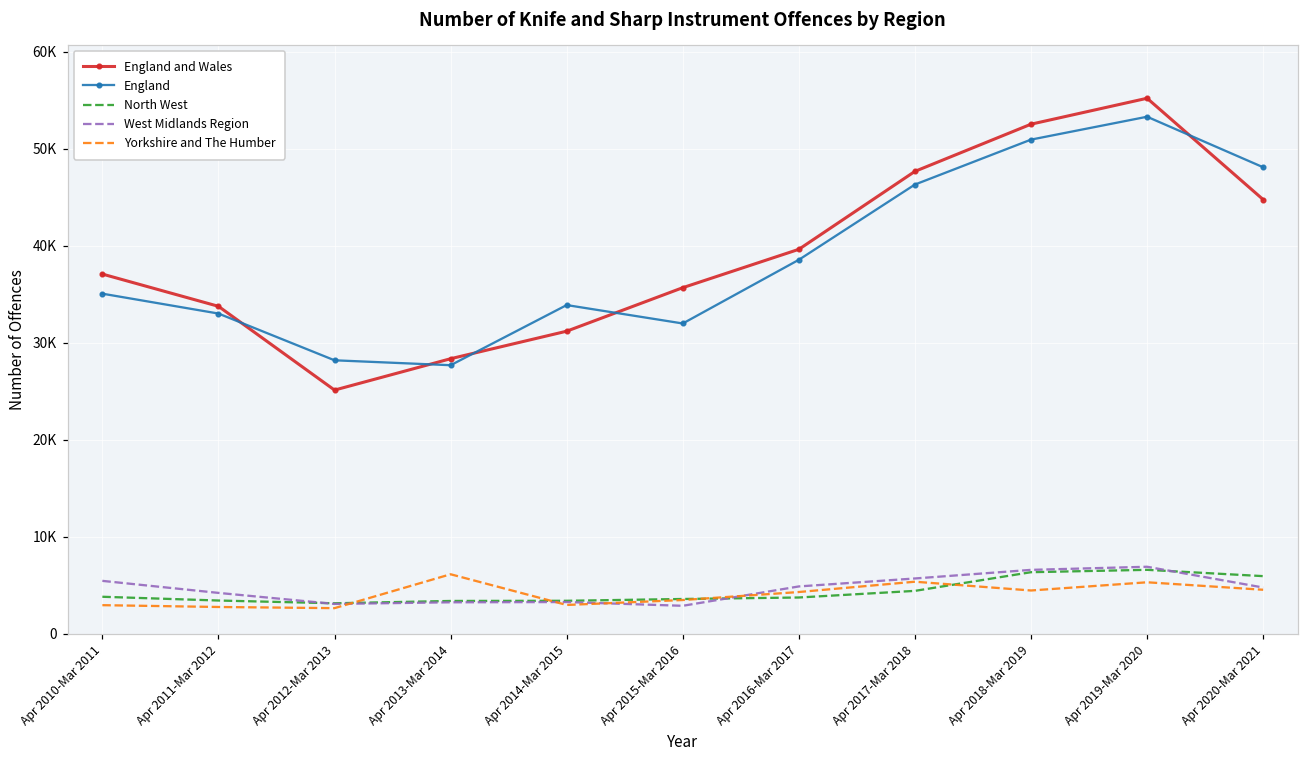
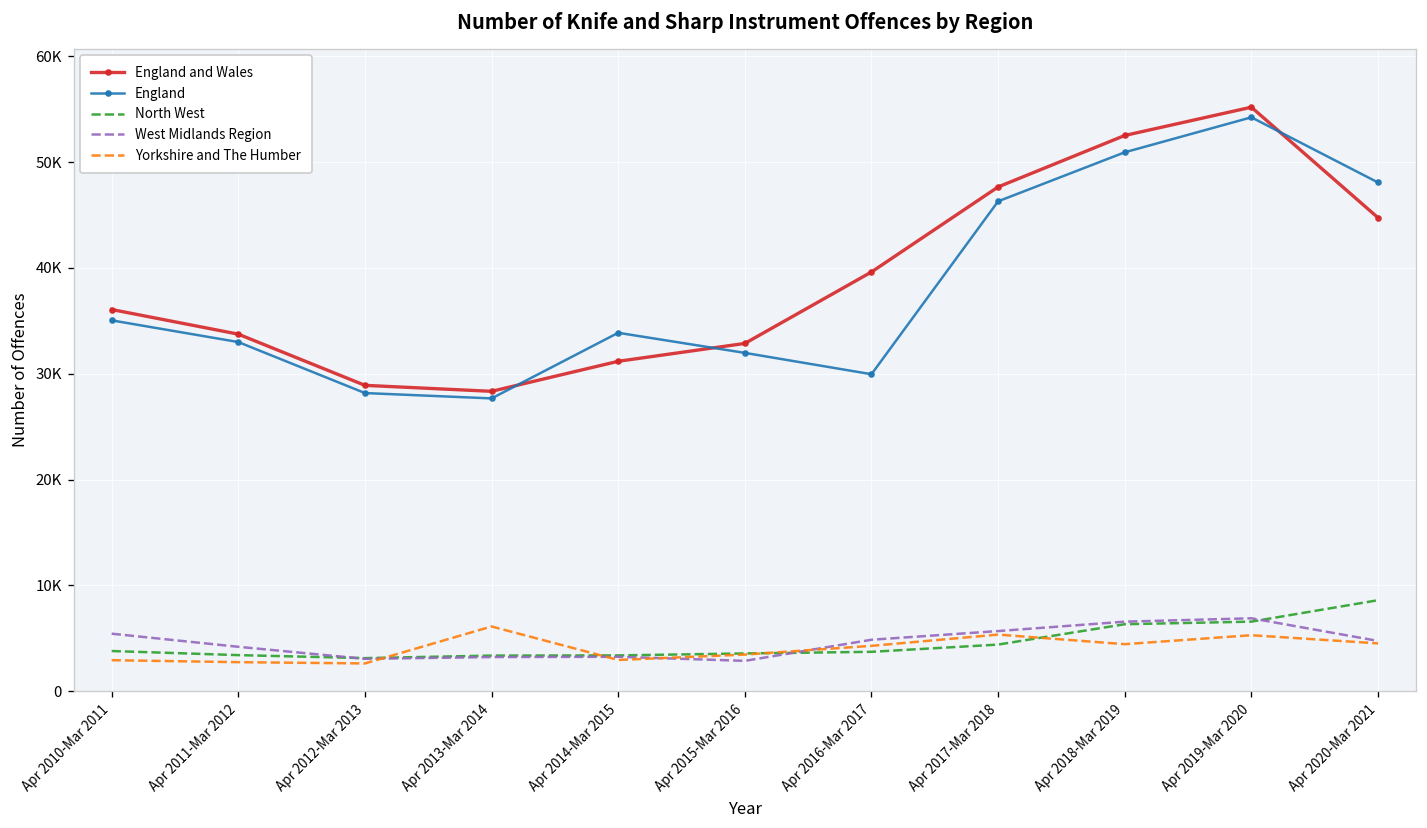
  {
    "England and Wales": {
-     "Apr 2010-Mar 2011": 37000,
+     "Apr 2010-Mar 2011": 36000,
      "Apr 2011-Mar 2012": 34000,
-     "Apr 2012-Mar 2013": 25000,
+     "Apr 2012-Mar 2013": 29000,
      "Apr 2013-Mar 2014": 28000,
      "Apr 2014-Mar 2015": 31000,
-     "Apr 2015-Mar 2016": 36000,
+     "Apr 2015-Mar 2016": 33000,
      "Apr 2016-Mar 2017": 40000,
      "Apr 2017-Mar 2018": 48000,
      "Apr 2018-Mar 2019": 53000,
      "Apr 2019-Mar 2020": 55000,
      "Apr 2020-Mar 2021": 45000
    },
    "England": {
      "Apr 2010-Mar 2011": 35000,
      "Apr 2011-Mar 2012": 33000,
      "Apr 2012-Mar 2013": 28000,
      "Apr 2013-Mar 2014": 28000,
      "Apr 2014-Mar 2015": 34000,
      "Apr 2015-Mar 2016": 32000,
-     "Apr 2016-Mar 2017": 39000,
+     "Apr 2016-Mar 2017": 30000,
      "Apr 2017-Mar 2018": 46000,
      "Apr 2018-Mar 2019": 51000,
-     "Apr 2019-Mar 2020": 53000,
+     "Apr 2019-Mar 2020": 54000,
      "Apr 2020-Mar 2021": 48000
    },
    "North West": {
      "Apr 2010-Mar 2011": 4000,
      "Apr 2011-Mar 2012": 3000,
      "Apr 2016-Mar 2017": 4000,
      "Apr 2017-Mar 2018": 4000,
      "Apr 2019-Mar 2020": 7000,
-     "Apr 2020-Mar 2021": 6000
+     "Apr 2020-Mar 2021": 9000
    },
    "West Midlands Region": {
      "Apr 2010-Mar 2011": 5000,
      "Apr 2011-Mar 2012": 4000,
      "Apr 2015-Mar 2016": 3000,
      "Apr 2016-Mar 2017": 5000,
      "Apr 2017-Mar 2018": 6000,
      "Apr 2019-Mar 2020": 7000
    },
    "Yorkshire and The Humber": {
      "Apr 2010-Mar 2011": 3000,
      "Apr 2011-Mar 2012": 3000,
      "Apr 2012-Mar 2013": 3000,
      "Apr 2013-Mar 2014": 6000,
      "Apr 2014-Mar 2015": 3000,
      "Apr 2016-Mar 2017": 4000,
      "Apr 2017-Mar 2018": 5000,
      "Apr 2018-Mar 2019": 4000,
      "Apr 2019-Mar 2020": 5000
    }
  }
